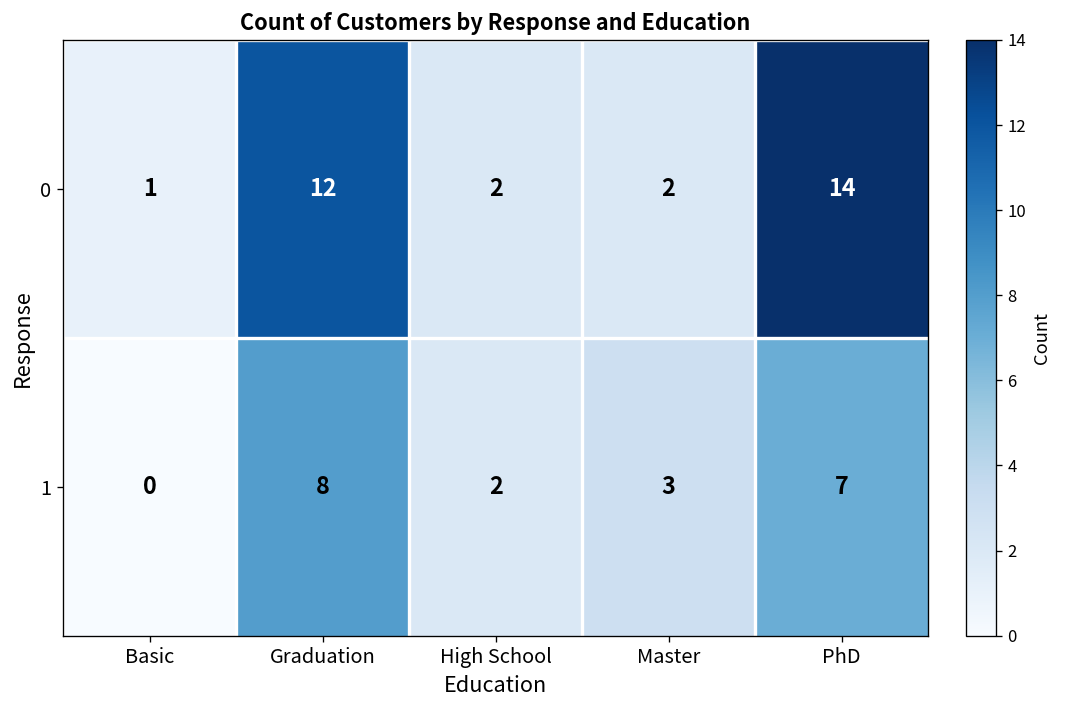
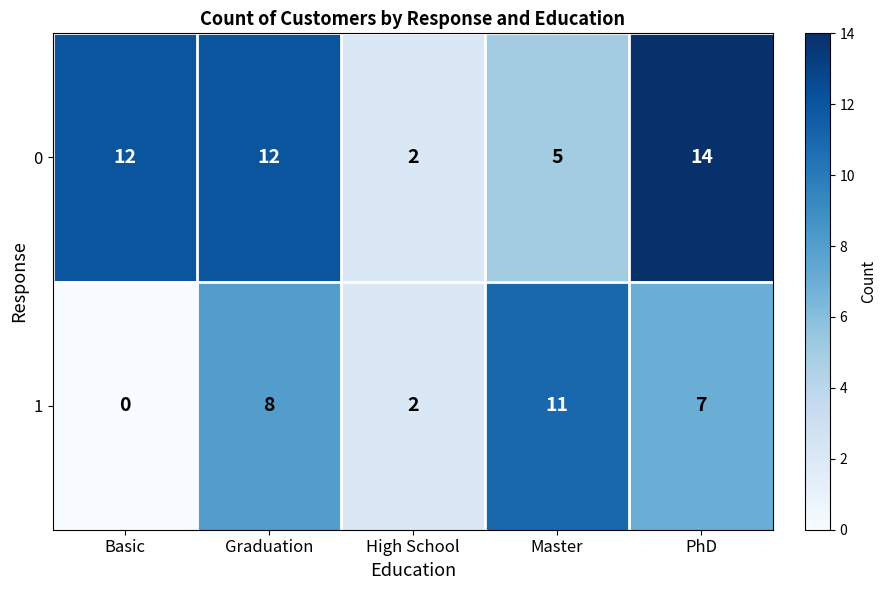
  {
    "0": {
-     "Basic": 1,
+     "Basic": 12,
      "Graduation": 12,
      "High School": 2,
-     "Master": 2,
+     "Master": 5,
      "PhD": 14
    },
    "1": {
      "Basic": 0,
      "Graduation": 8,
      "High School": 2,
-     "Master": 3,
+     "Master": 11,
      "PhD": 7
    }
  }
